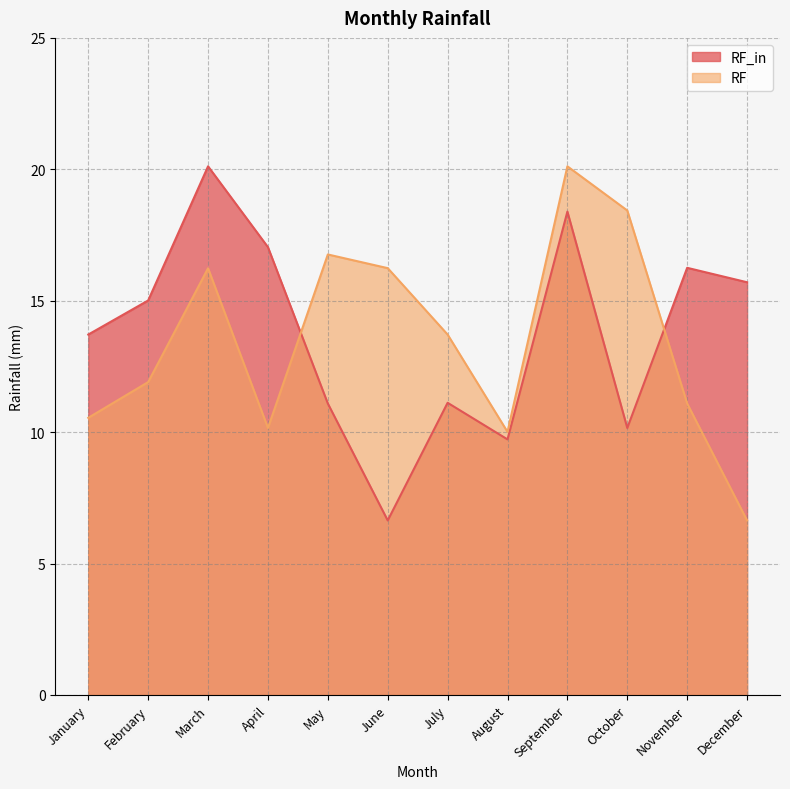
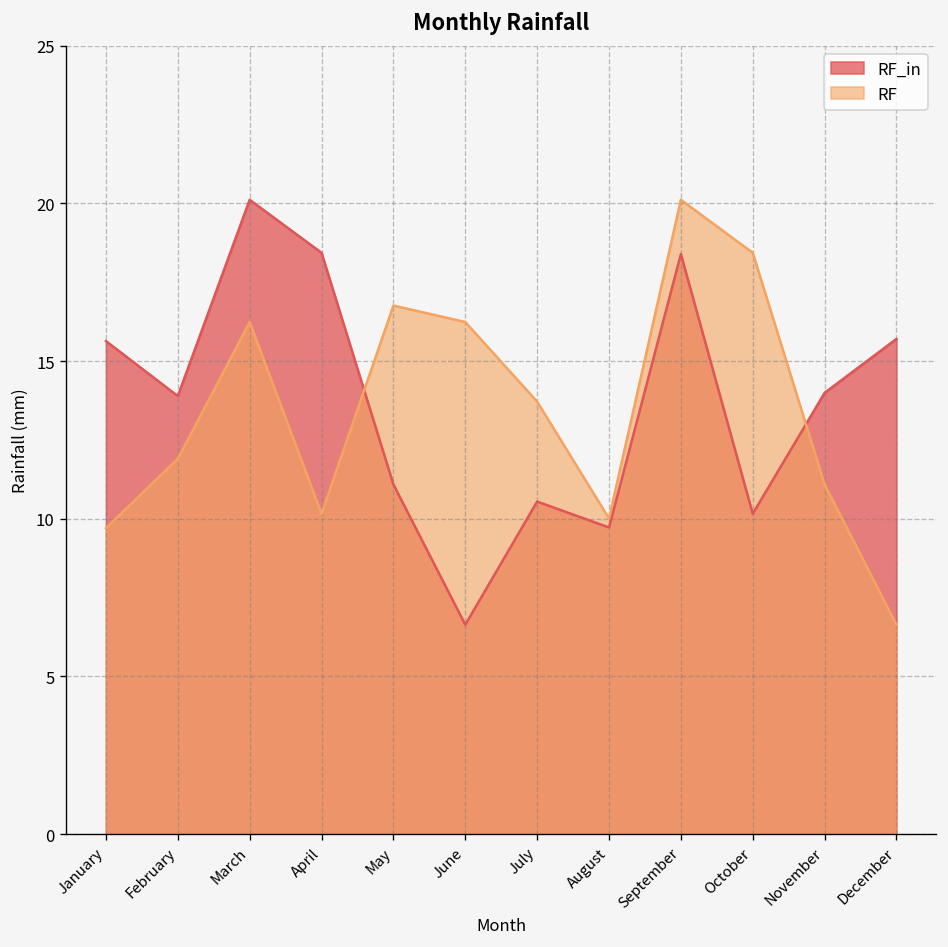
  {
    "RF_in": {
-     "January": 13.7,
-     "February": 15.0,
+     "January": 15.6,
+     "February": 13.9,
      "March": 20.1,
-     "April": 17.0,
+     "April": 18.4,
      "May": 11.1,
      "June": 6.6,
-     "July": 11.1,
+     "July": 10.5,
      "August": 9.7,
      "September": 18.4,
      "October": 10.2,
-     "November": 16.3,
+     "November": 14.0,
      "December": 15.7
    },
    "RF": {
-     "January": 10.5,
+     "January": 9.7,
      "February": 11.9,
      "March": 16.2,
      "April": 10.2,
      "May": 16.8,
      "June": 16.2,
      "July": 13.7,
      "August": 10.0,
      "September": 20.1,
      "October": 18.4,
      "November": 11.1,
      "December": 6.6
    }
  }
